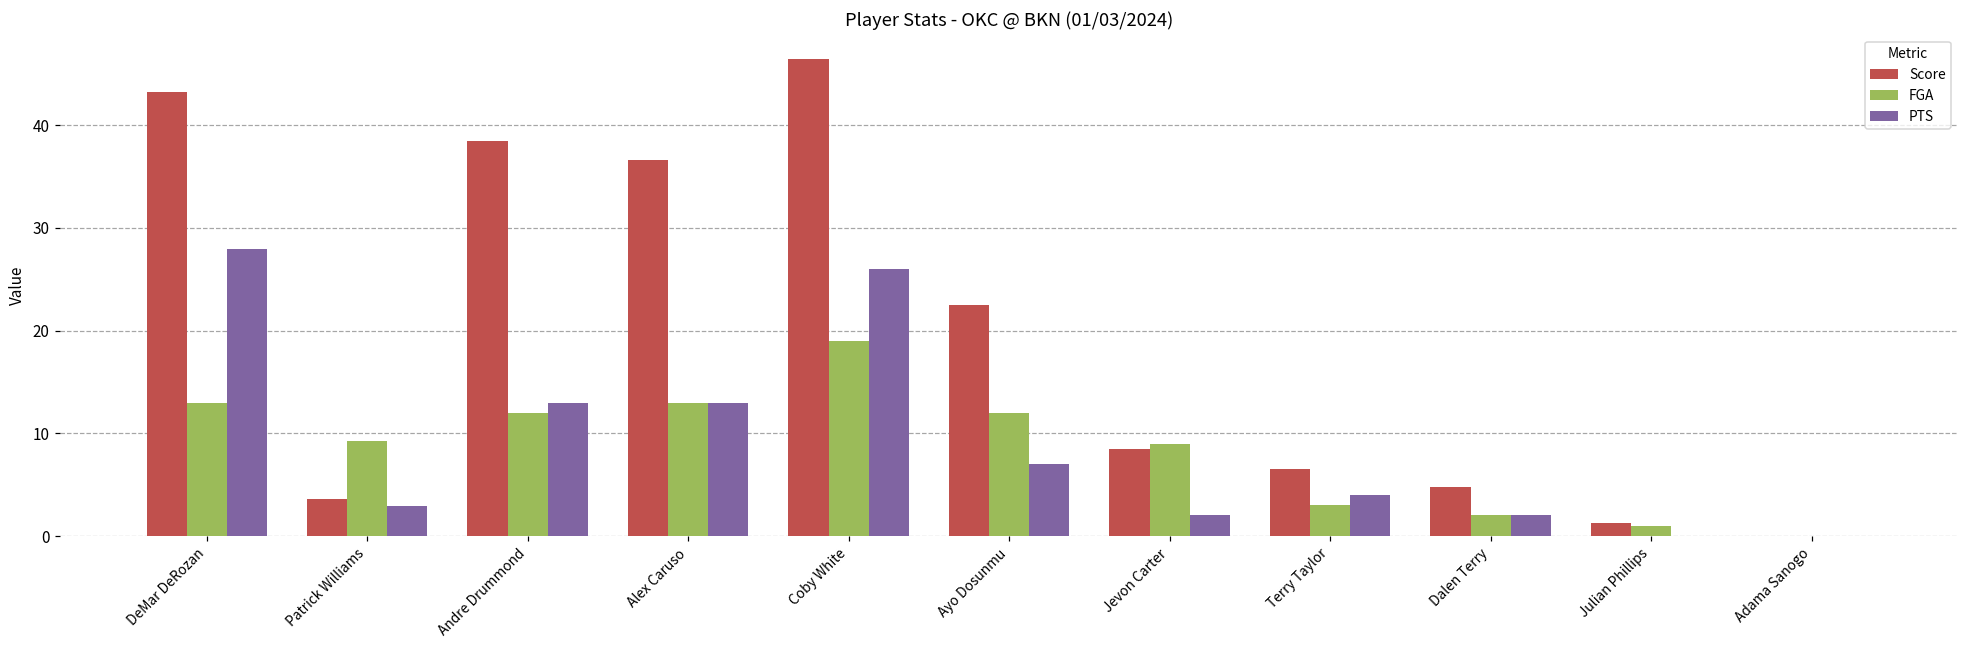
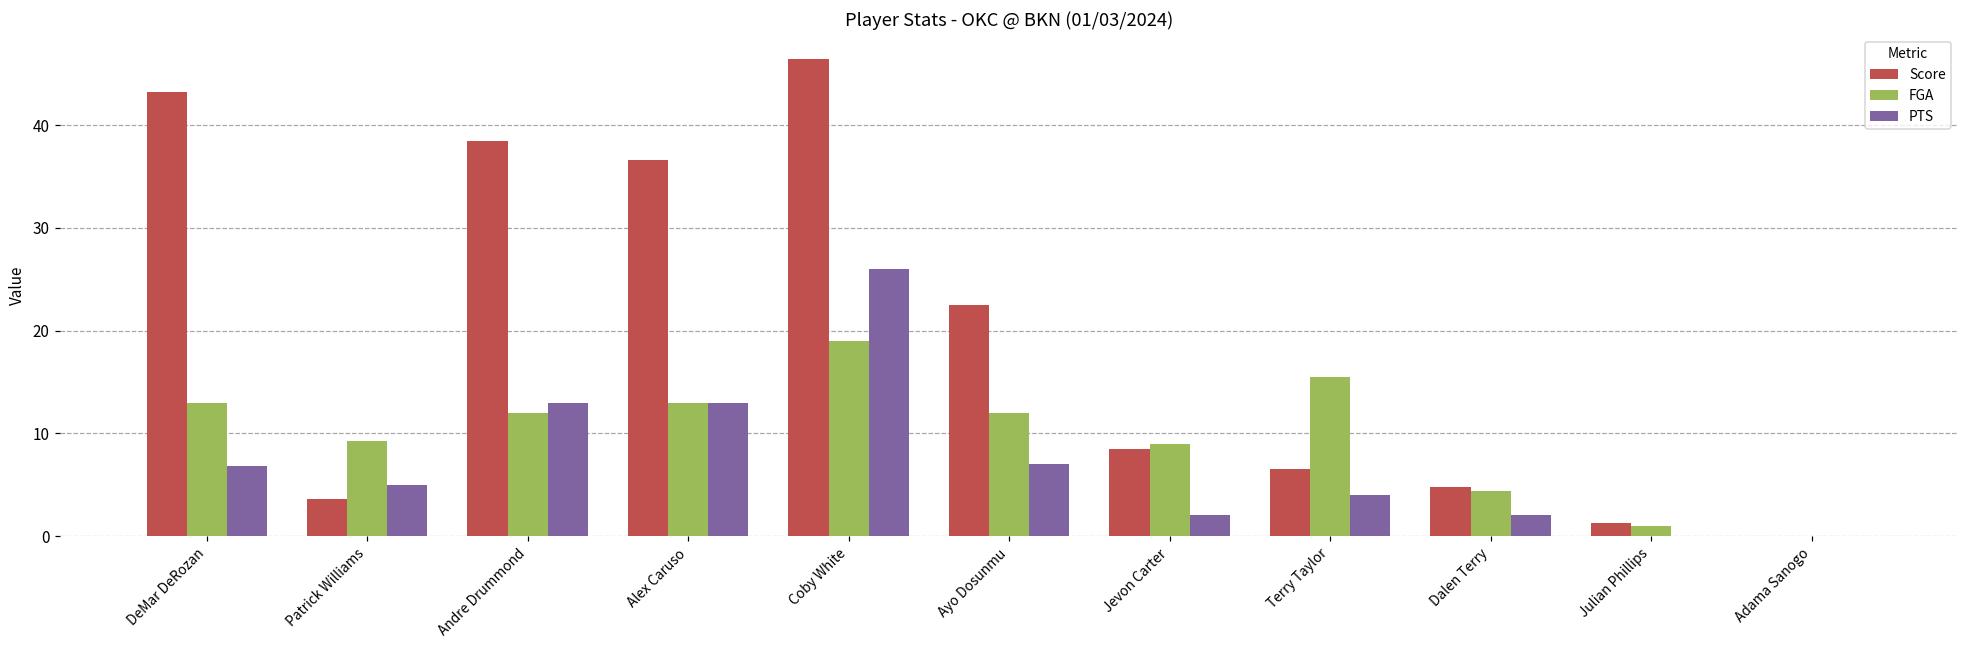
  {
    "Score": {
      "DeMar DeRozan": 43,
      "Patrick Williams": 4,
      "Andre Drummond": 39,
      "Alex Caruso": 37,
      "Coby White": 47,
      "Ayo Dosunmu": 23,
      "Jevon Carter": 9,
      "Terry Taylor": 7,
      "Dalen Terry": 5,
      "Julian Phillips": 1,
      "Adama Sanogo": 0
    },
    "FGA": {
      "DeMar DeRozan": 13,
      "Patrick Williams": 9,
      "Andre Drummond": 12,
      "Alex Caruso": 13,
      "Coby White": 19,
      "Ayo Dosunmu": 12,
      "Jevon Carter": 9,
-     "Terry Taylor": 3,
-     "Dalen Terry": 2,
+     "Terry Taylor": 16,
+     "Dalen Terry": 4,
      "Julian Phillips": 1,
      "Adama Sanogo": 0
    },
    "PTS": {
-     "DeMar DeRozan": 28,
-     "Patrick Williams": 3,
+     "DeMar DeRozan": 7,
+     "Patrick Williams": 5,
      "Andre Drummond": 13,
      "Alex Caruso": 13,
      "Coby White": 26,
      "Ayo Dosunmu": 7,
      "Jevon Carter": 2,
      "Terry Taylor": 4,
      "Dalen Terry": 2,
      "Julian Phillips": 0,
      "Adama Sanogo": 0
    }
  }
